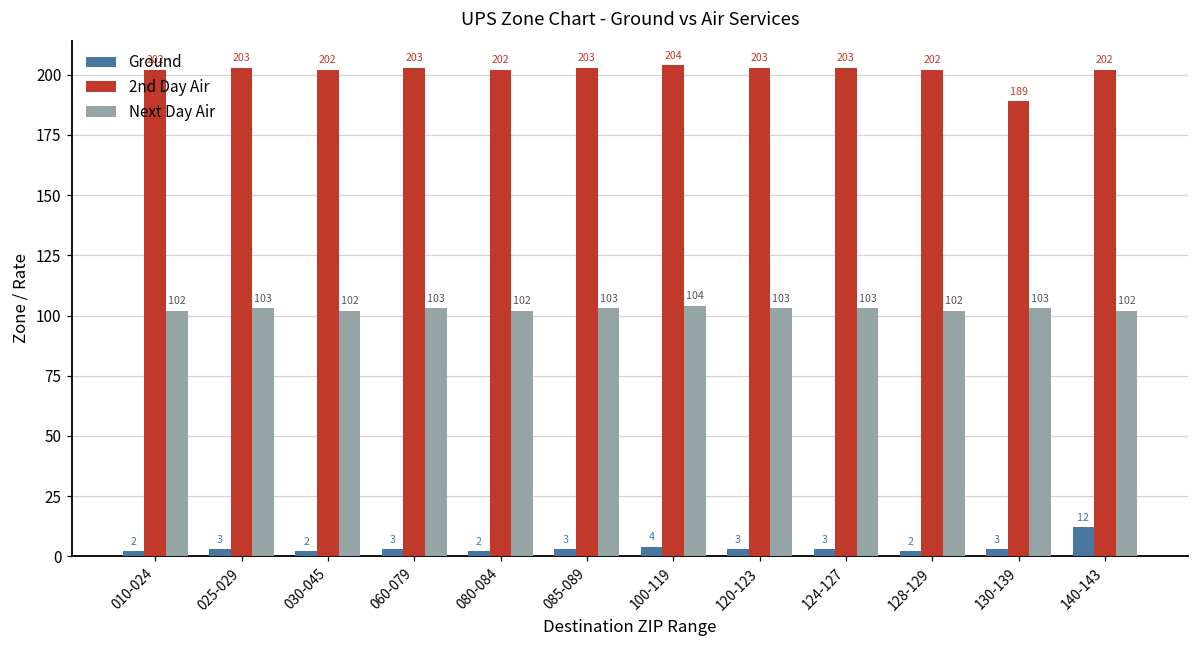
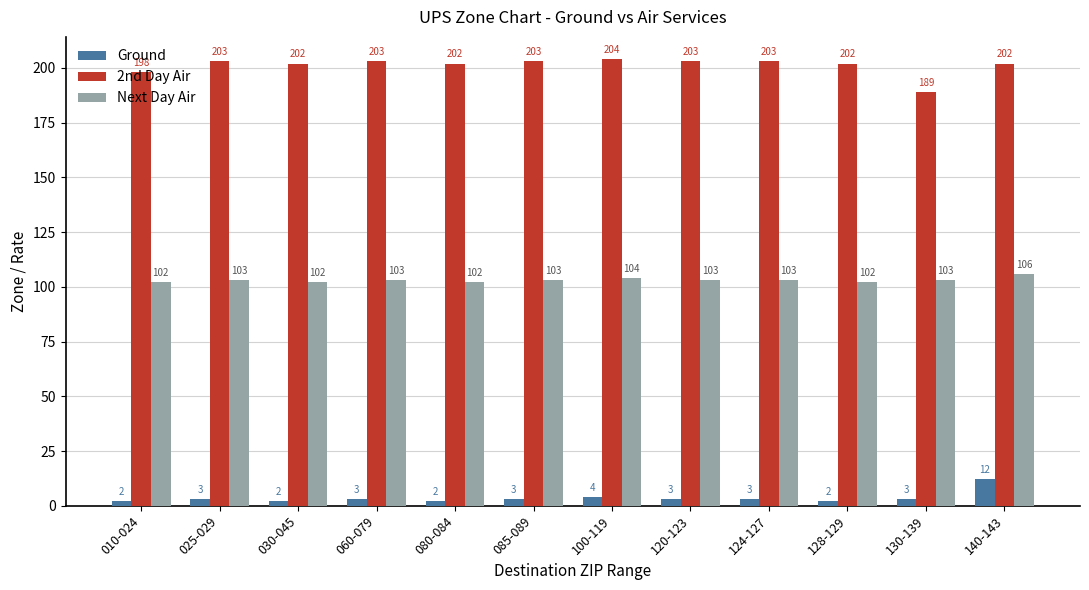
  {
    "Ground": {
      "010-024": 2,
      "025-029": 3,
      "030-045": 2,
      "060-079": 3,
      "080-084": 2,
      "085-089": 3,
      "100-119": 4,
      "120-123": 3,
      "124-127": 3,
      "128-129": 2,
      "130-139": 3,
      "140-143": 12
    },
    "2nd Day Air": {
-     "010-024": 202,
+     "010-024": 198,
      "025-029": 203,
      "030-045": 202,
      "060-079": 203,
      "080-084": 202,
      "085-089": 203,
      "100-119": 204,
      "120-123": 203,
      "124-127": 203,
      "128-129": 202,
      "130-139": 189,
      "140-143": 202
    },
    "Next Day Air": {
      "010-024": 102,
      "025-029": 103,
      "030-045": 102,
      "060-079": 103,
      "080-084": 102,
      "085-089": 103,
      "100-119": 104,
      "120-123": 103,
      "124-127": 103,
      "128-129": 102,
      "130-139": 103,
-     "140-143": 102
+     "140-143": 106
    }
  }
